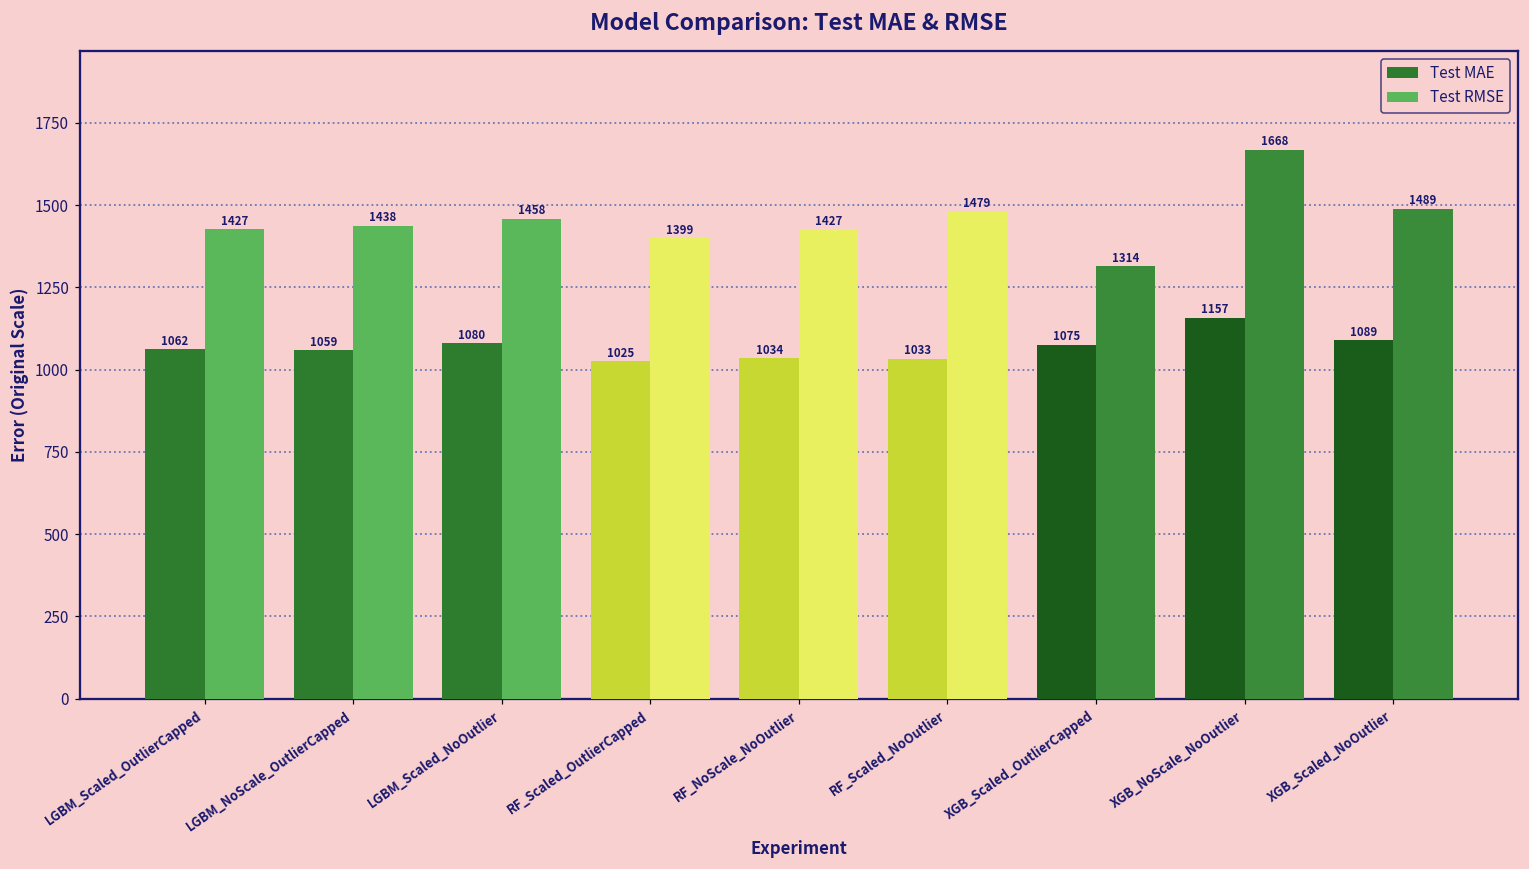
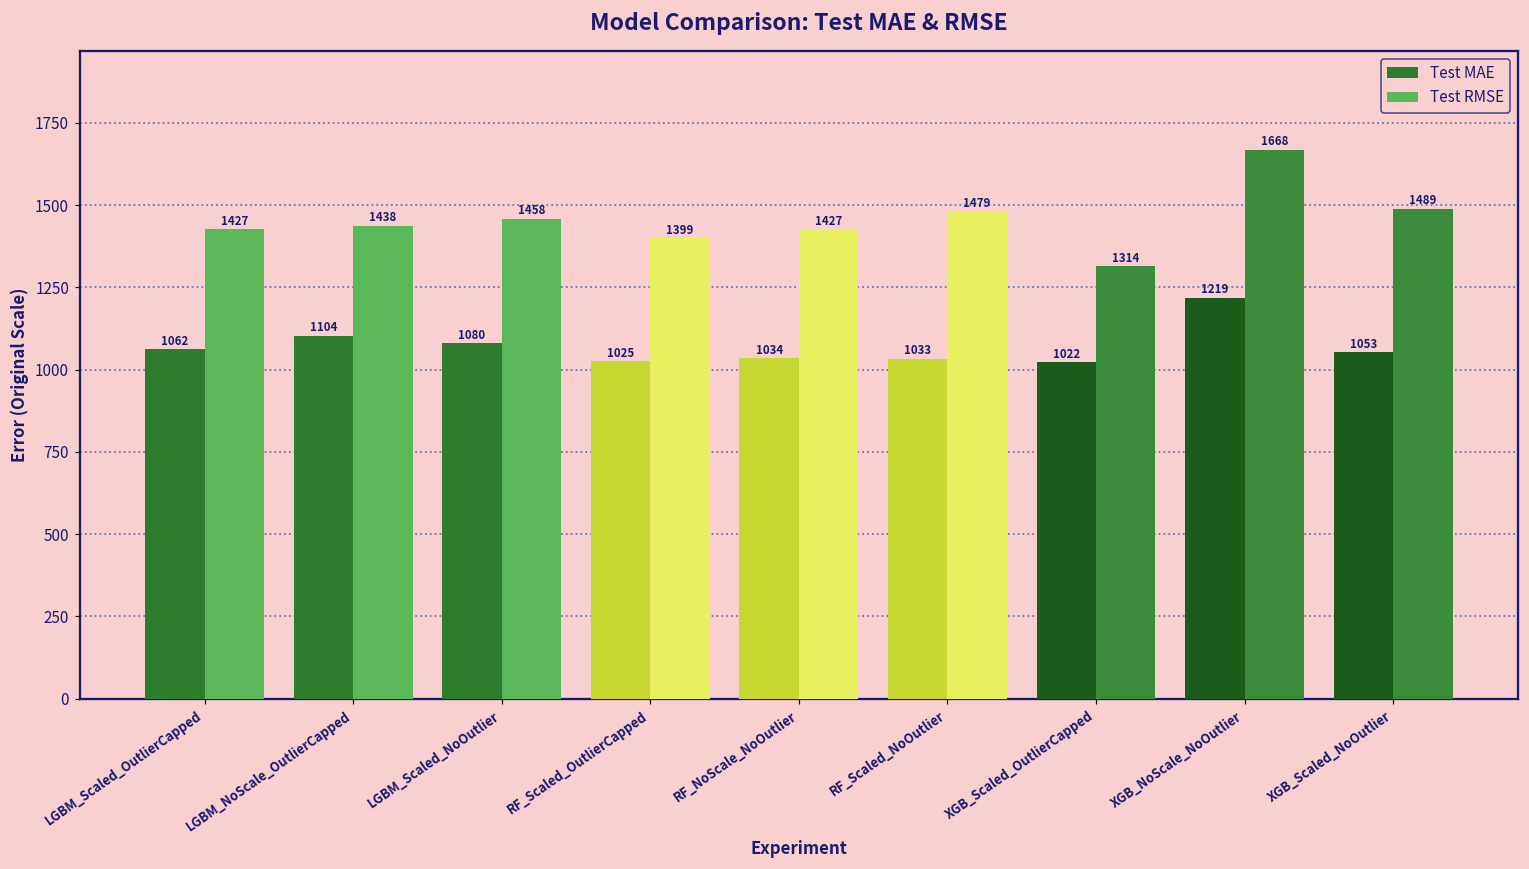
  {
    "Test MAE": {
      "LGBM_Scaled_OutlierCapped": 1062,
-     "LGBM_NoScale_OutlierCapped": 1059,
+     "LGBM_NoScale_OutlierCapped": 1104,
      "LGBM_Scaled_NoOutlier": 1080,
      "RF_Scaled_OutlierCapped": 1025,
      "RF_NoScale_NoOutlier": 1034,
      "RF_Scaled_NoOutlier": 1033,
-     "XGB_Scaled_OutlierCapped": 1075,
-     "XGB_NoScale_NoOutlier": 1157,
-     "XGB_Scaled_NoOutlier": 1089
+     "XGB_Scaled_OutlierCapped": 1022,
+     "XGB_NoScale_NoOutlier": 1219,
+     "XGB_Scaled_NoOutlier": 1053
    },
    "Test RMSE": {
      "LGBM_Scaled_OutlierCapped": 1427,
      "LGBM_NoScale_OutlierCapped": 1438,
      "LGBM_Scaled_NoOutlier": 1458,
      "RF_Scaled_OutlierCapped": 1399,
      "RF_NoScale_NoOutlier": 1427,
      "RF_Scaled_NoOutlier": 1479,
      "XGB_Scaled_OutlierCapped": 1314,
      "XGB_NoScale_NoOutlier": 1668,
      "XGB_Scaled_NoOutlier": 1489
    }
  }
